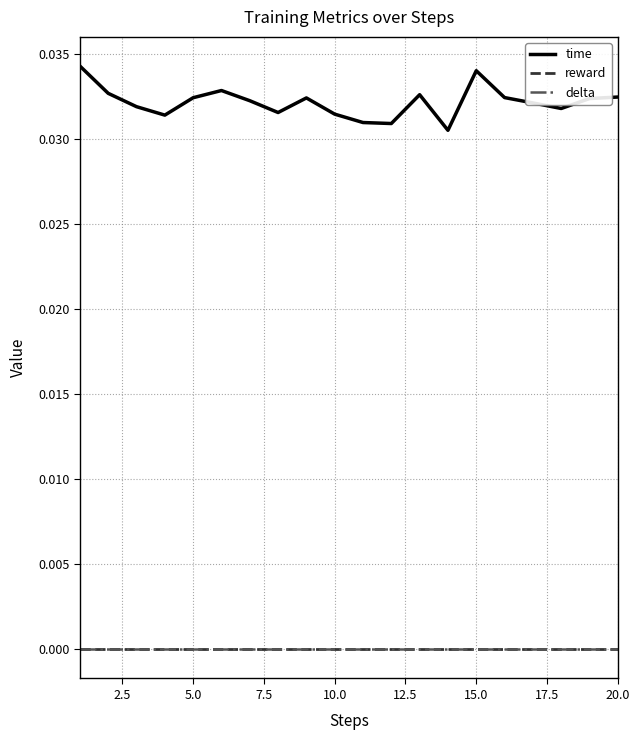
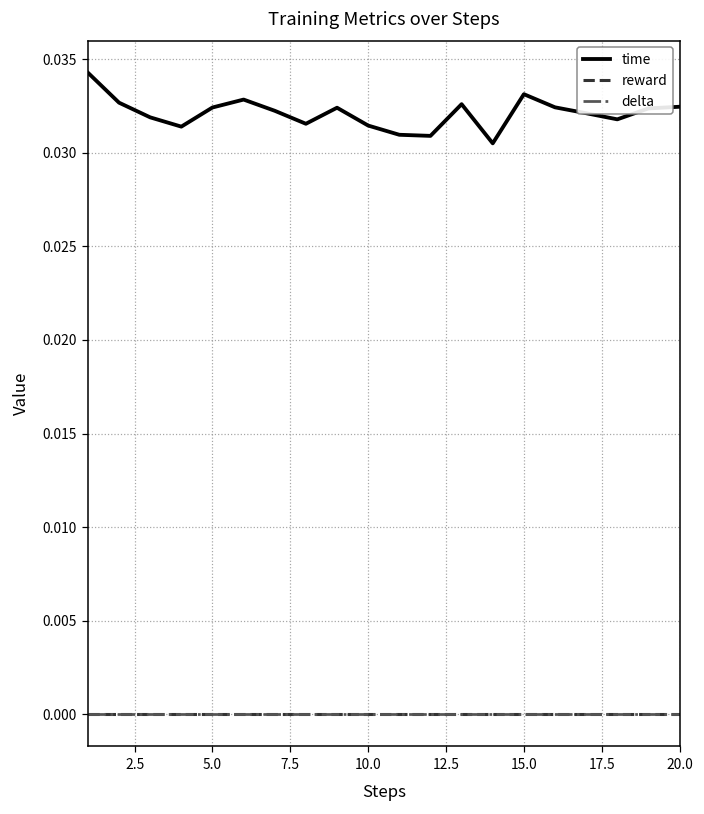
  {
    "time": {
      "5.0": 0.0324,
      "10.0": 0.0315,
-     "15.0": 0.0340,
+     "15.0": 0.0331,
      "20.0": 0.0325
    },
    "delta": {
      "5.0": 0.0000,
      "10.0": 0.0000,
      "15.0": 0.0000,
      "20.0": 0.0000
    }
  }
